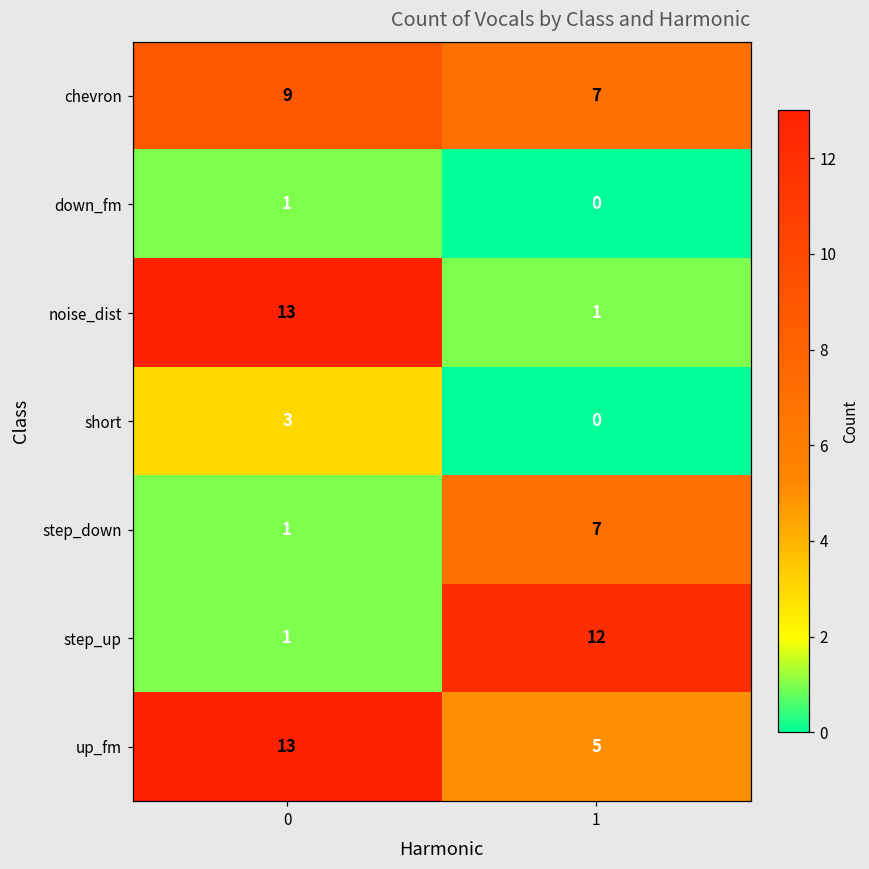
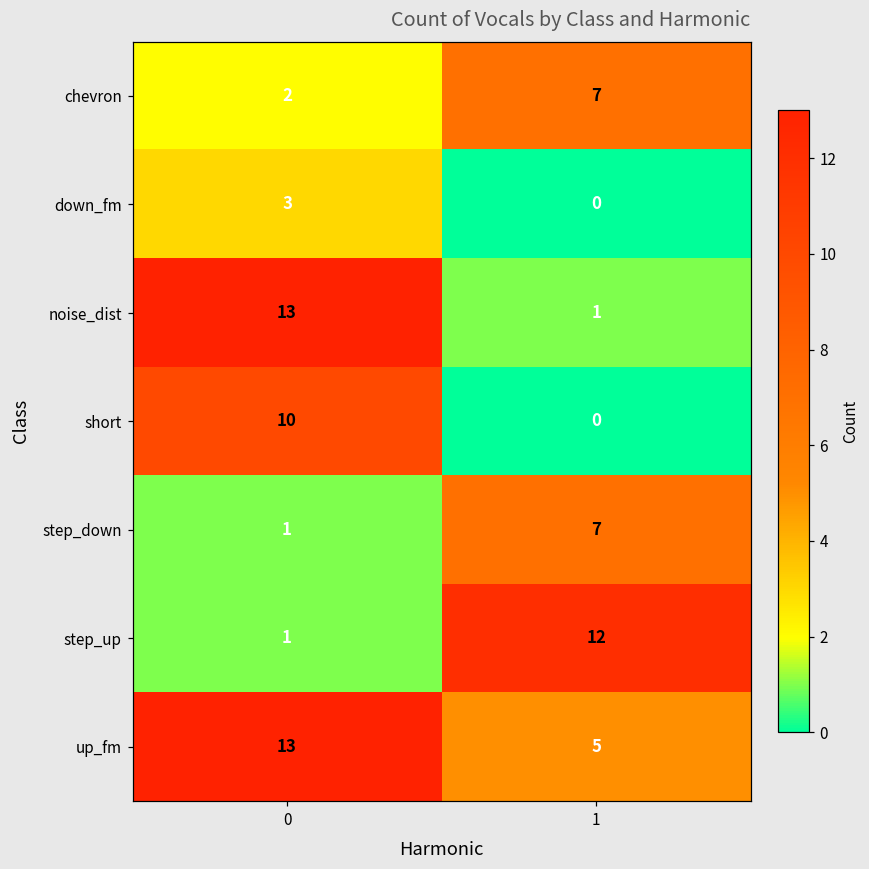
  {
    "chevron": {
-     "0": 9,
+     "0": 2,
      "1": 7
    },
    "down_fm": {
-     "0": 1,
+     "0": 3,
      "1": 0
    },
    "noise_dist": {
      "0": 13,
      "1": 1
    },
    "short": {
-     "0": 3,
+     "0": 10,
      "1": 0
    },
    "step_down": {
      "0": 1,
      "1": 7
    },
    "step_up": {
      "0": 1,
      "1": 12
    },
    "up_fm": {
      "0": 13,
      "1": 5
    }
  }
